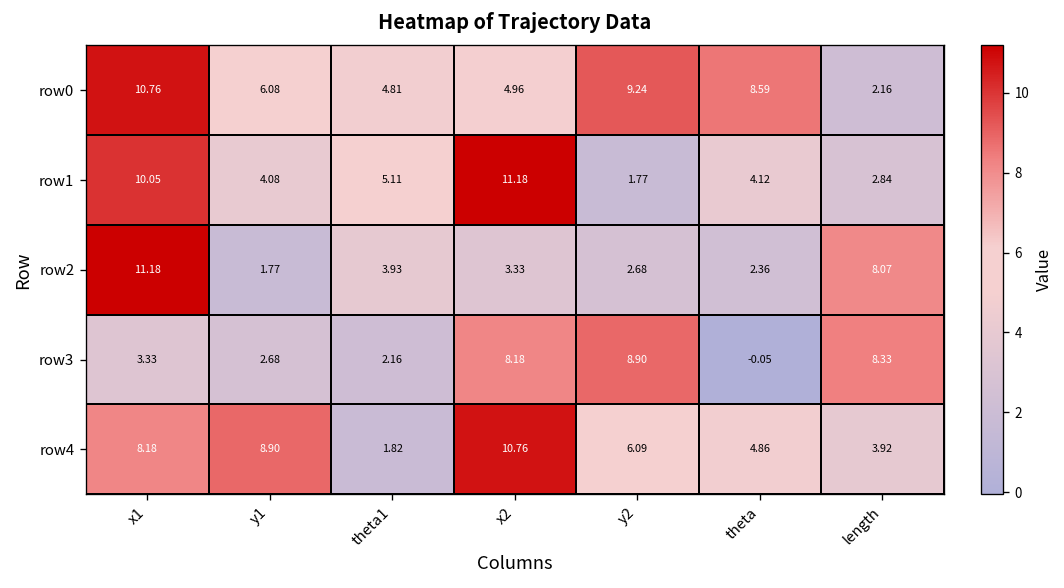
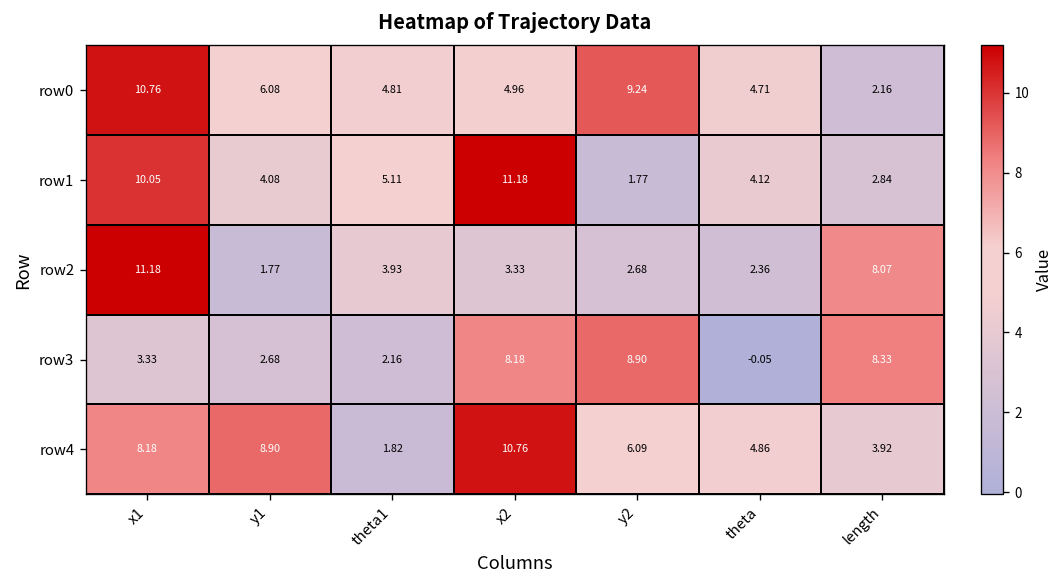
  {
    "row0": {
      "x1": 10.76,
      "y1": 6.08,
      "theta1": 4.81,
      "x2": 4.96,
      "y2": 9.24,
-     "theta": 8.59,
+     "theta": 4.71,
      "length": 2.16
    },
    "row1": {
      "x1": 10.05,
      "y1": 4.08,
      "theta1": 5.11,
      "x2": 11.18,
      "y2": 1.77,
      "theta": 4.12,
      "length": 2.84
    },
    "row2": {
      "x1": 11.18,
      "y1": 1.77,
      "theta1": 3.93,
      "x2": 3.33,
      "y2": 2.68,
      "theta": 2.36,
      "length": 8.07
    },
    "row3": {
      "x1": 3.33,
      "y1": 2.68,
      "theta1": 2.16,
      "x2": 8.18,
      "y2": 8.90,
      "theta": -0.05,
      "length": 8.33
    },
    "row4": {
      "x1": 8.18,
      "y1": 8.90,
      "theta1": 1.82,
      "x2": 10.76,
      "y2": 6.09,
      "theta": 4.86,
      "length": 3.92
    }
  }
